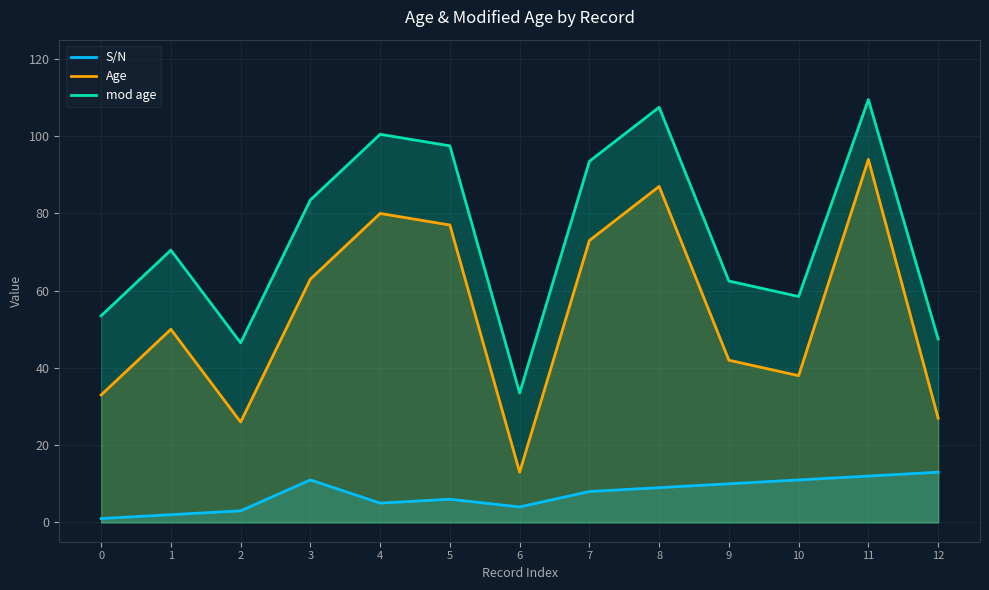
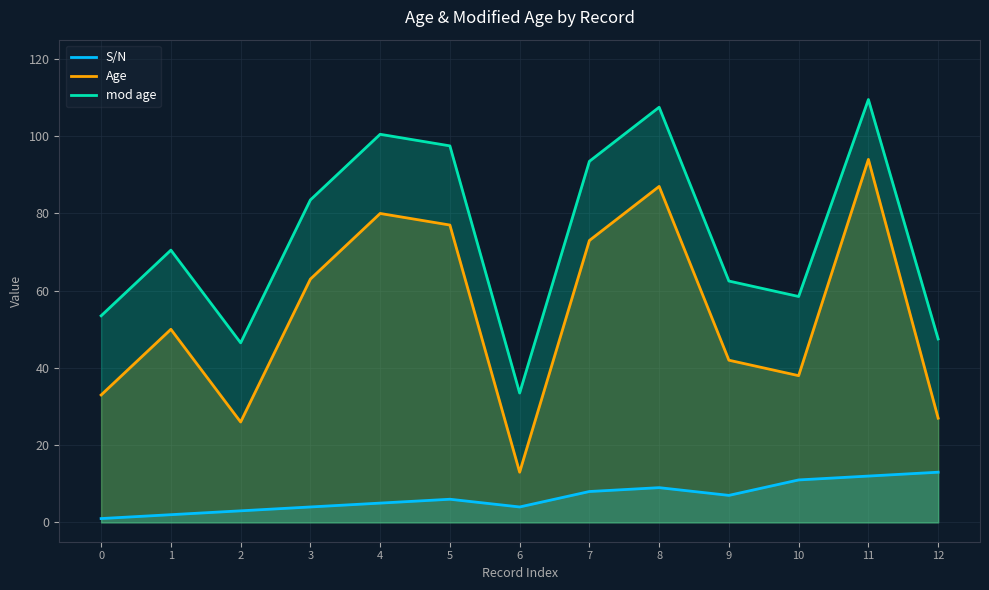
  {
    "S/N": {
      "0": 1,
      "1": 2,
      "2": 3,
-     "3": 11,
+     "3": 4,
      "4": 5,
      "5": 6,
      "6": 4,
      "7": 8,
      "8": 9,
-     "9": 10,
+     "9": 7,
      "10": 11,
      "11": 12,
      "12": 13
    },
    "Age": {
      "0": 33,
      "1": 50,
      "2": 26,
      "3": 63,
      "4": 80,
      "5": 77,
      "6": 13,
      "7": 73,
      "8": 87,
      "9": 42,
      "10": 38,
      "11": 94,
      "12": 27
    },
    "mod age": {
      "0": 54,
      "1": 71,
      "2": 47,
      "3": 84,
      "4": 101,
      "5": 98,
      "6": 34,
      "7": 94,
      "8": 108,
      "9": 63,
      "10": 59,
      "11": 110,
      "12": 48
    }
  }
